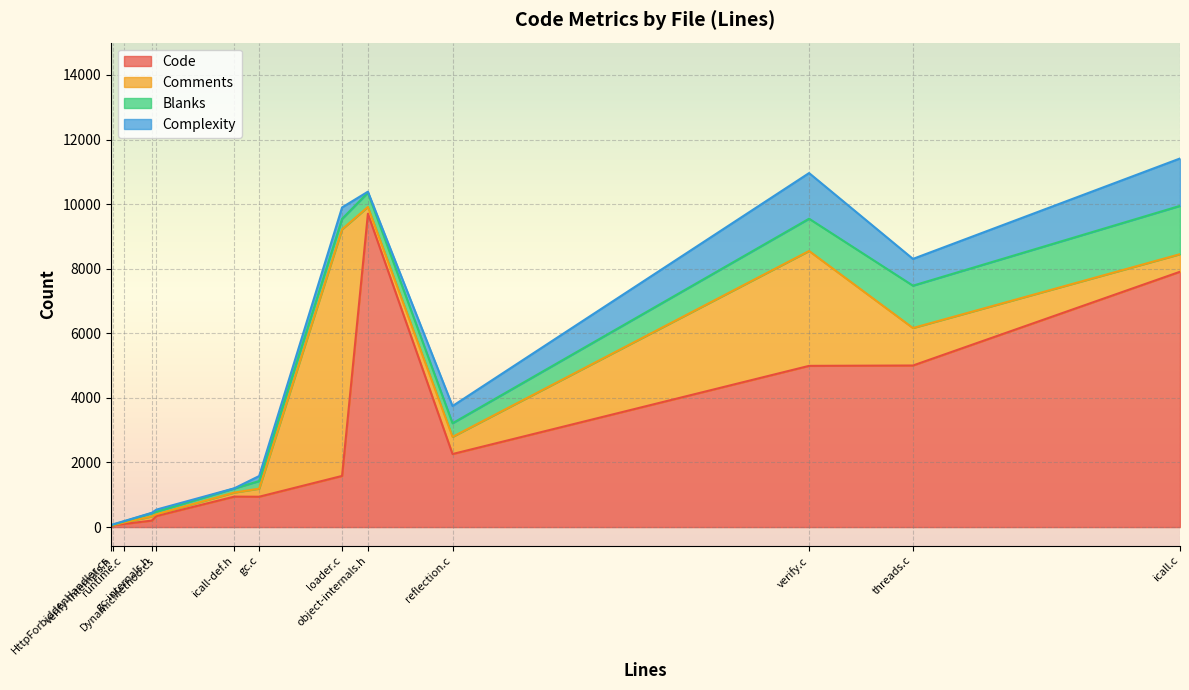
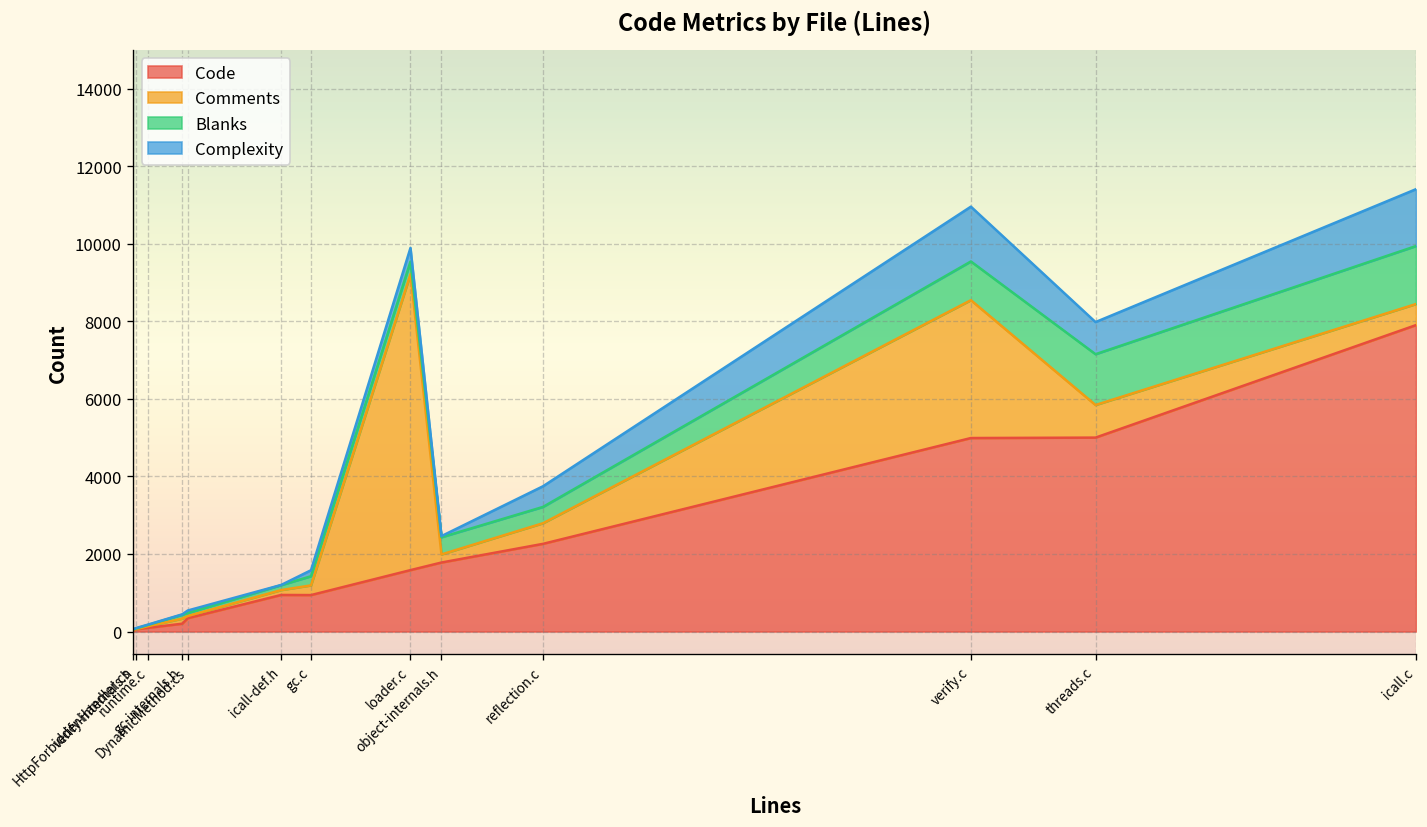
  {
    "Code": {
      "gc-internals.h": 200,
      "icall-def.h": 900,
      "gc.c": 900,
      "loader.c": 1600,
-     "object-internals.h": 9700,
+     "object-internals.h": 1800,
      "reflection.c": 2300,
      "verify.c": 5000,
      "threads.c": 5000,
      "icall.c": 7900
    },
    "Comments": {
      "gc-internals.h": 100,
      "icall-def.h": 100,
      "gc.c": 300,
      "loader.c": 7600,
      "object-internals.h": 200,
      "reflection.c": 500,
      "verify.c": 3600,
-     "threads.c": 1200,
+     "threads.c": 800,
      "icall.c": 500
    },
    "Blanks": {
      "gc.c": 200,
      "loader.c": 300,
      "reflection.c": 400,
      "verify.c": 1000,
      "threads.c": 1300,
      "icall.c": 1500
    },
    "Complexity": {
      "gc.c": 200,
      "loader.c": 400,
      "reflection.c": 500,
      "verify.c": 1400,
      "threads.c": 800,
      "icall.c": 1500
    }
  }
